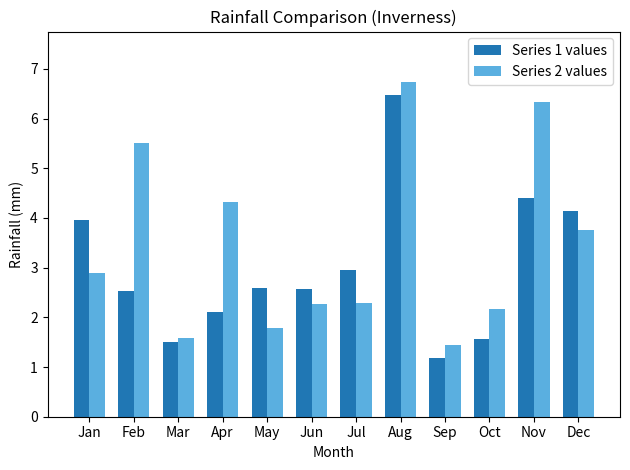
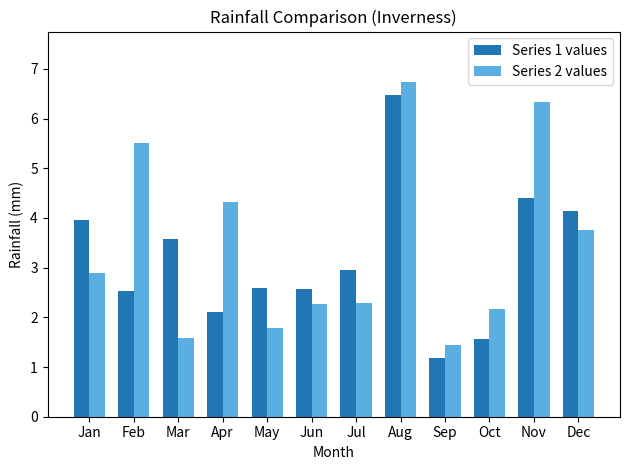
  {
    "Series 1 values": {
      "Jan": 4.0,
      "Feb": 2.5,
-     "Mar": 1.5,
+     "Mar": 3.6,
      "Apr": 2.1,
      "May": 2.6,
      "Jun": 2.6,
      "Jul": 3.0,
      "Aug": 6.5,
      "Sep": 1.2,
      "Oct": 1.6,
      "Nov": 4.4,
      "Dec": 4.1
    },
    "Series 2 values": {
      "Jan": 2.9,
      "Feb": 5.5,
      "Mar": 1.6,
      "Apr": 4.3,
      "May": 1.8,
      "Jun": 2.3,
      "Jul": 2.3,
      "Aug": 6.7,
      "Sep": 1.5,
      "Oct": 2.2,
      "Nov": 6.3,
      "Dec": 3.8
    }
  }
